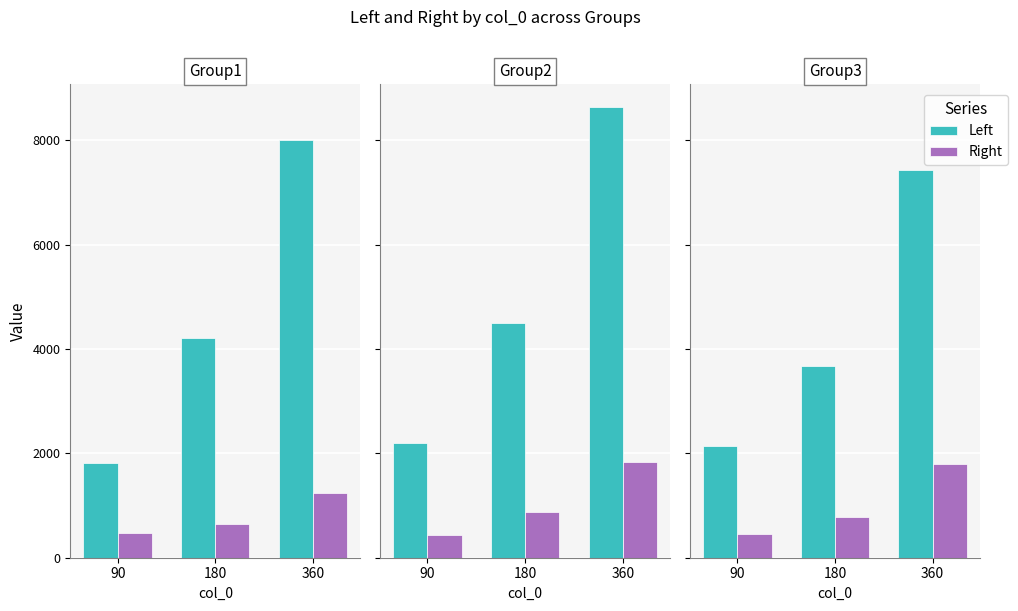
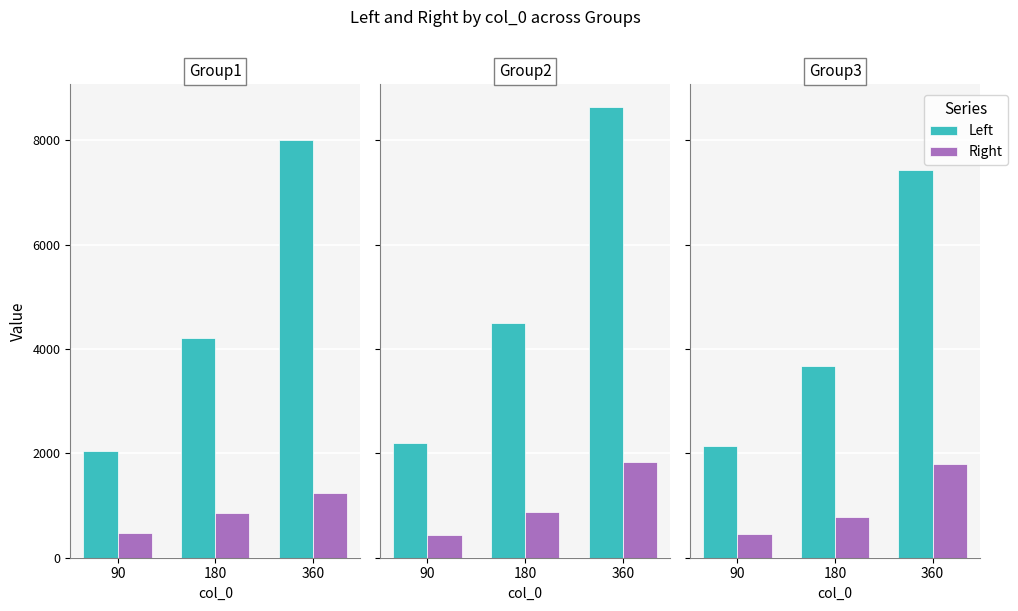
  {
    "Group1": {
      "Left": {
-       "90": 1800,
+       "90": 2000,
        "180": 4200,
        "360": 8000
      },
      "Right": {
        "90": 500,
-       "180": 600,
+       "180": 900,
        "360": 1200
      }
    }
  }
